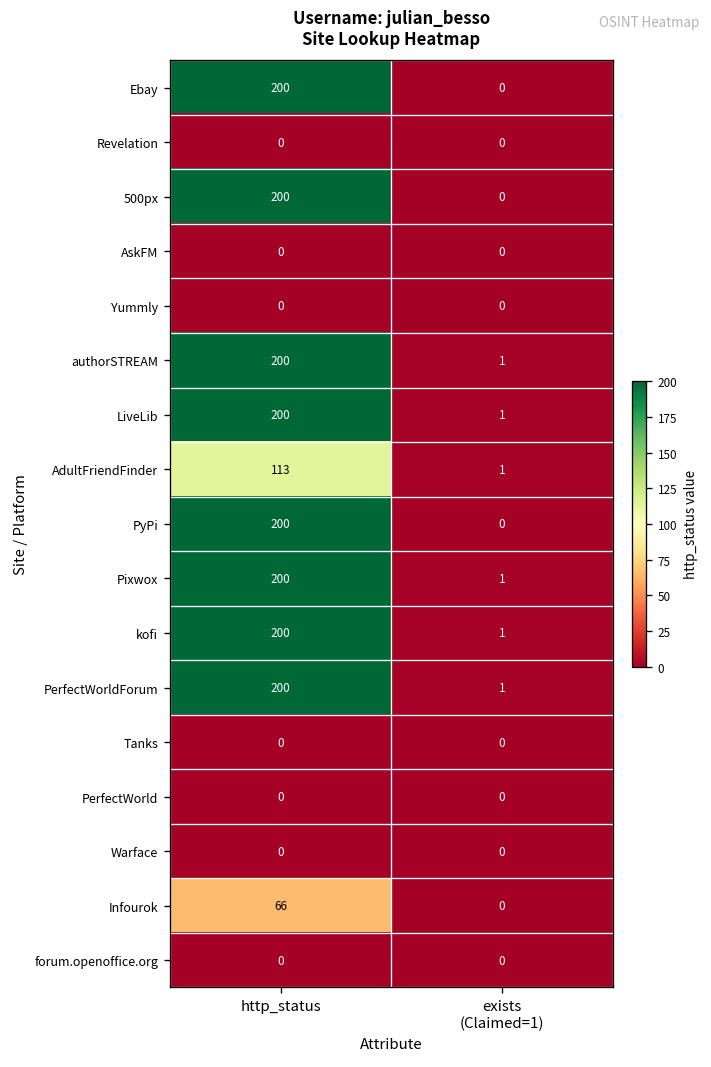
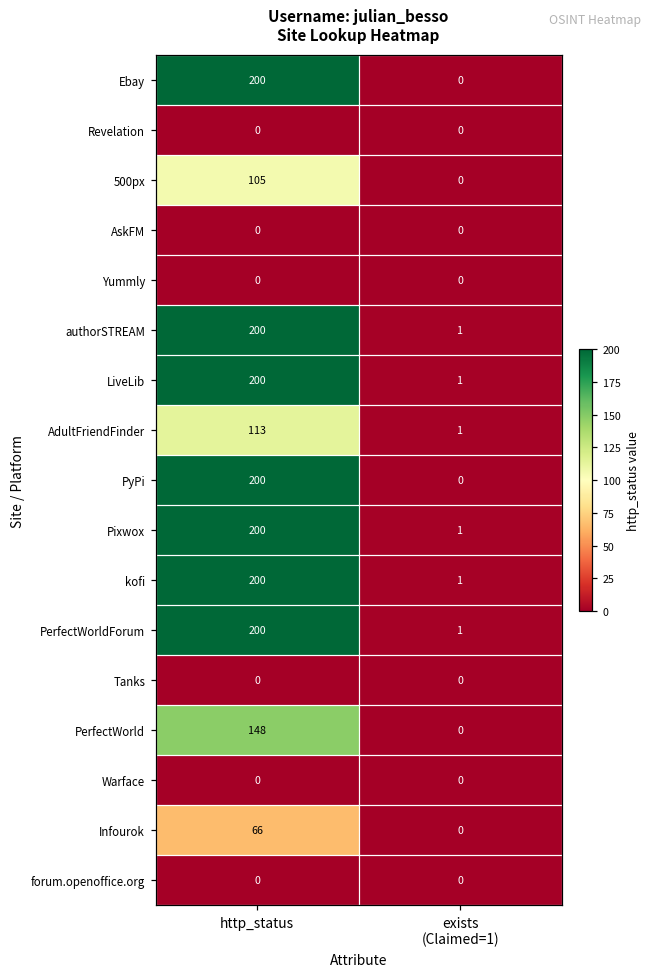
  {
    "Ebay": {
      "http_status": 200,
      "exists (Claimed=1)": 0
    },
    "Revelation": {
      "http_status": 0,
      "exists (Claimed=1)": 0
    },
    "500px": {
-     "http_status": 200,
+     "http_status": 105,
      "exists (Claimed=1)": 0
    },
    "AskFM": {
      "http_status": 0,
      "exists (Claimed=1)": 0
    },
    "Yummly": {
      "http_status": 0,
      "exists (Claimed=1)": 0
    },
    "authorSTREAM": {
      "http_status": 200,
      "exists (Claimed=1)": 1
    },
    "LiveLib": {
      "http_status": 200,
      "exists (Claimed=1)": 1
    },
    "AdultFriendFinder": {
      "http_status": 113,
      "exists (Claimed=1)": 1
    },
    "PyPi": {
      "http_status": 200,
      "exists (Claimed=1)": 0
    },
    "Pixwox": {
      "http_status": 200,
      "exists (Claimed=1)": 1
    },
    "kofi": {
      "http_status": 200,
      "exists (Claimed=1)": 1
    },
    "PerfectWorldForum": {
      "http_status": 200,
      "exists (Claimed=1)": 1
    },
    "Tanks": {
      "http_status": 0,
      "exists (Claimed=1)": 0
    },
    "PerfectWorld": {
-     "http_status": 0,
+     "http_status": 148,
      "exists (Claimed=1)": 0
    },
    "Warface": {
      "http_status": 0,
      "exists (Claimed=1)": 0
    },
    "Infourok": {
      "http_status": 66,
      "exists (Claimed=1)": 0
    },
    "forum.openoffice.org": {
      "http_status": 0,
      "exists (Claimed=1)": 0
    }
  }
